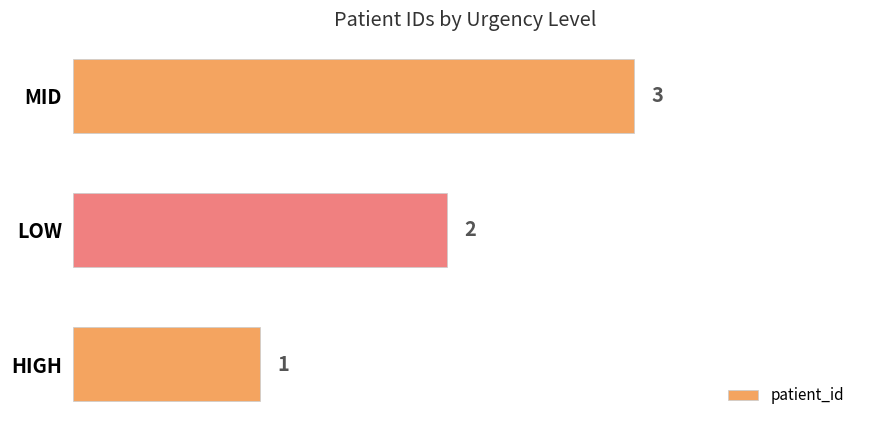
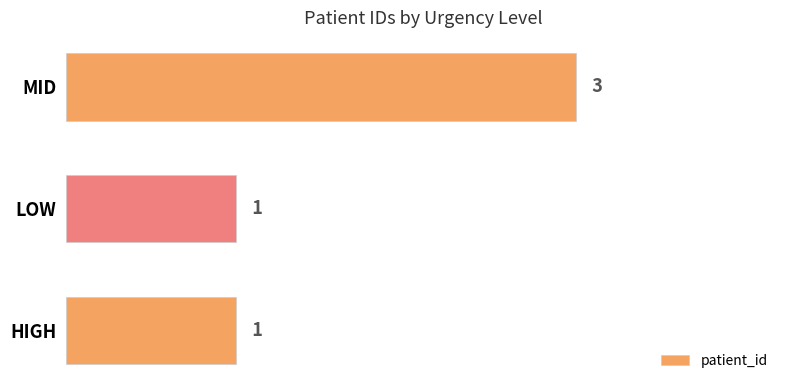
  {
    "MID": 3,
-   "LOW": 2,
+   "LOW": 1,
    "HIGH": 1
  }
